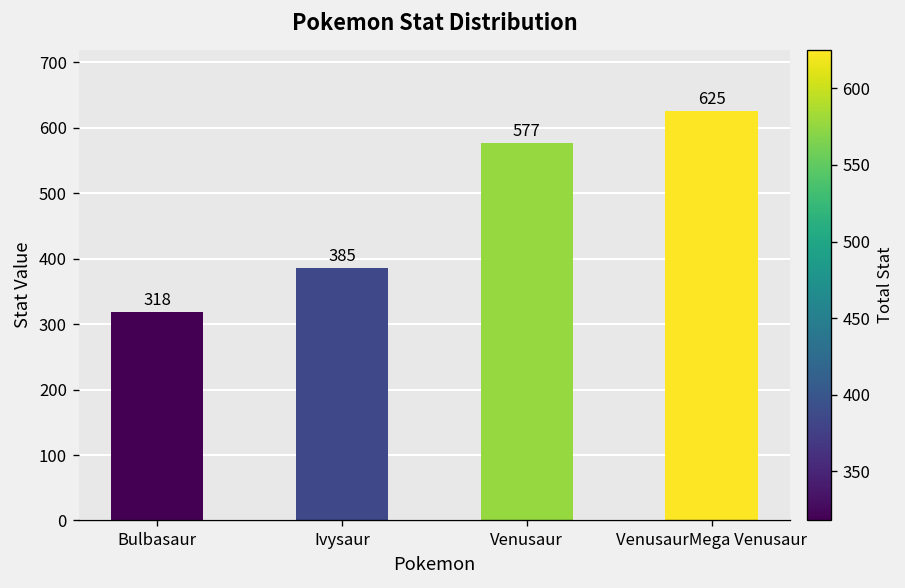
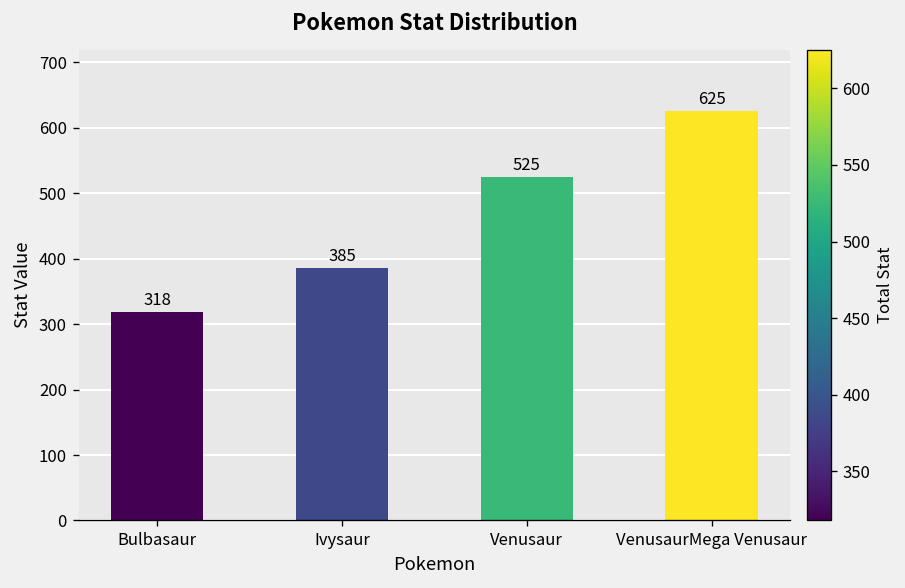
  {
    "Bulbasaur": 318,
    "Ivysaur": 385,
-   "Venusaur": 577,
+   "Venusaur": 525,
    "VenusaurMega Venusaur": 625
  }
